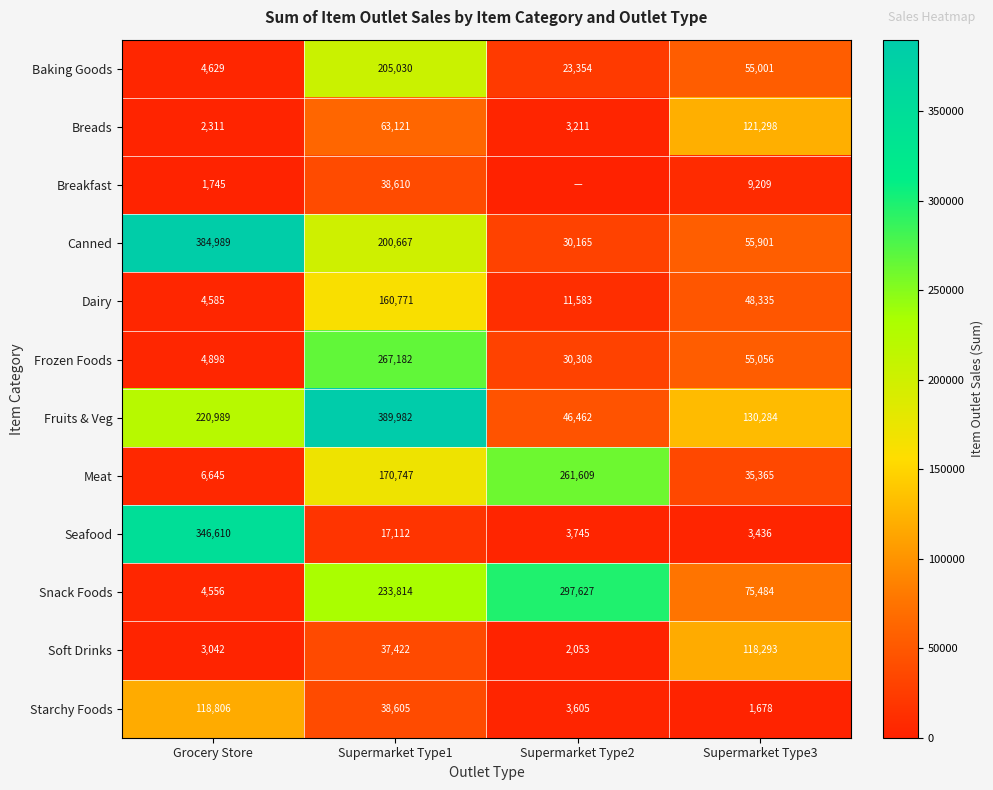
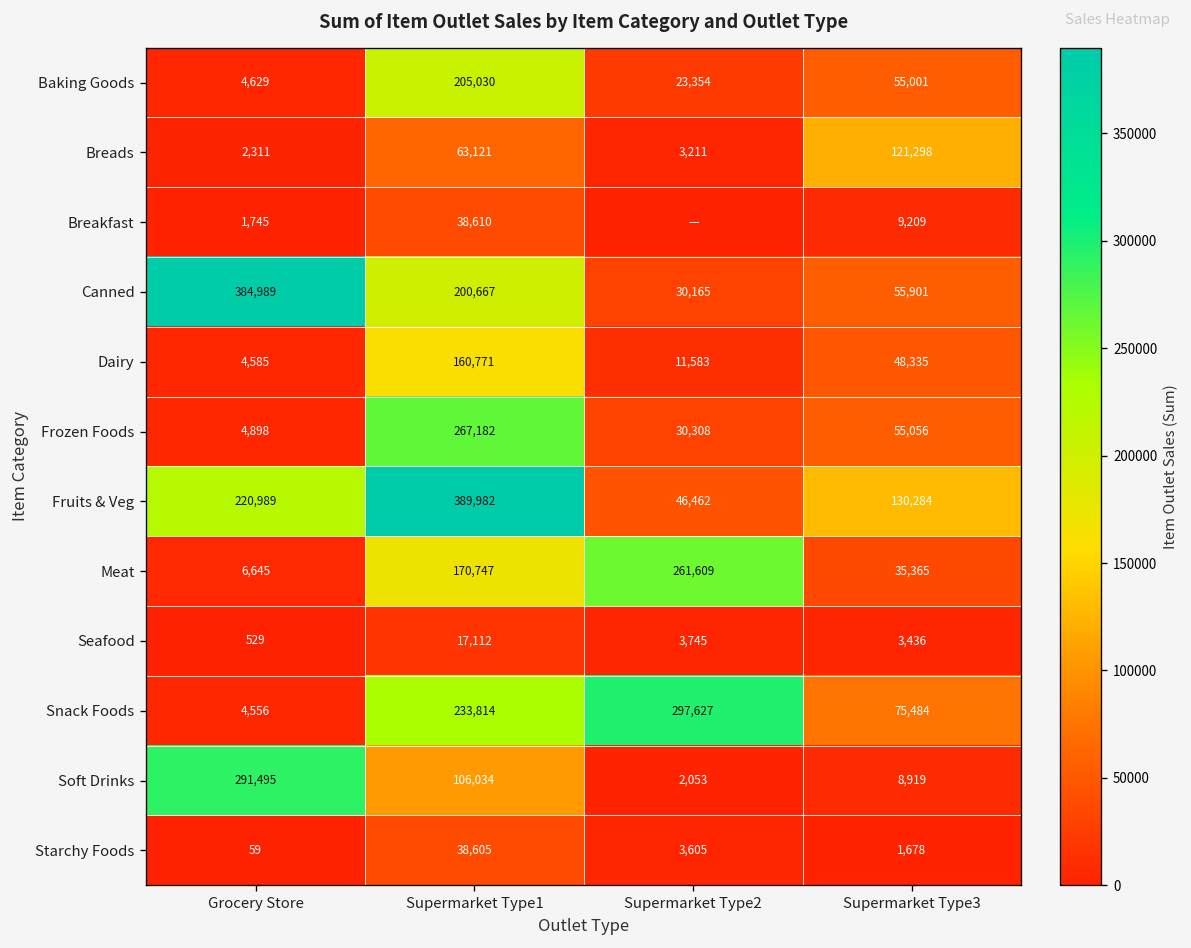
  {
    "Baking Goods": {
      "Grocery Store": "4,629",
      "Supermarket Type1": "205,030",
      "Supermarket Type2": "23,354",
      "Supermarket Type3": "55,001"
    },
    "Breads": {
      "Grocery Store": "2,311",
      "Supermarket Type1": "63,121",
      "Supermarket Type2": "3,211",
      "Supermarket Type3": "121,298"
    },
    "Breakfast": {
      "Grocery Store": "1,745",
      "Supermarket Type1": "38,610",
      "Supermarket Type3": "9,209"
    },
    "Canned": {
      "Grocery Store": "384,989",
      "Supermarket Type1": "200,667",
      "Supermarket Type2": "30,165",
      "Supermarket Type3": "55,901"
    },
    "Dairy": {
      "Grocery Store": "4,585",
      "Supermarket Type1": "160,771",
      "Supermarket Type2": "11,583",
      "Supermarket Type3": "48,335"
    },
    "Frozen Foods": {
      "Grocery Store": "4,898",
      "Supermarket Type1": "267,182",
      "Supermarket Type2": "30,308",
      "Supermarket Type3": "55,056"
    },
    "Fruits & Veg": {
      "Grocery Store": "220,989",
      "Supermarket Type1": "389,982",
      "Supermarket Type2": "46,462",
      "Supermarket Type3": "130,284"
    },
    "Meat": {
      "Grocery Store": "6,645",
      "Supermarket Type1": "170,747",
      "Supermarket Type2": "261,609",
      "Supermarket Type3": "35,365"
    },
    "Seafood": {
-     "Grocery Store": "346,610",
+     "Grocery Store": "529",
      "Supermarket Type1": "17,112",
      "Supermarket Type2": "3,745",
      "Supermarket Type3": "3,436"
    },
    "Snack Foods": {
      "Grocery Store": "4,556",
      "Supermarket Type1": "233,814",
      "Supermarket Type2": "297,627",
      "Supermarket Type3": "75,484"
    },
    "Soft Drinks": {
-     "Grocery Store": "3,042",
-     "Supermarket Type1": "37,422",
+     "Grocery Store": "291,495",
+     "Supermarket Type1": "106,034",
      "Supermarket Type2": "2,053",
-     "Supermarket Type3": "118,293"
+     "Supermarket Type3": "8,919"
    },
    "Starchy Foods": {
-     "Grocery Store": "118,806",
+     "Grocery Store": "59",
      "Supermarket Type1": "38,605",
      "Supermarket Type2": "3,605",
      "Supermarket Type3": "1,678"
    }
  }
